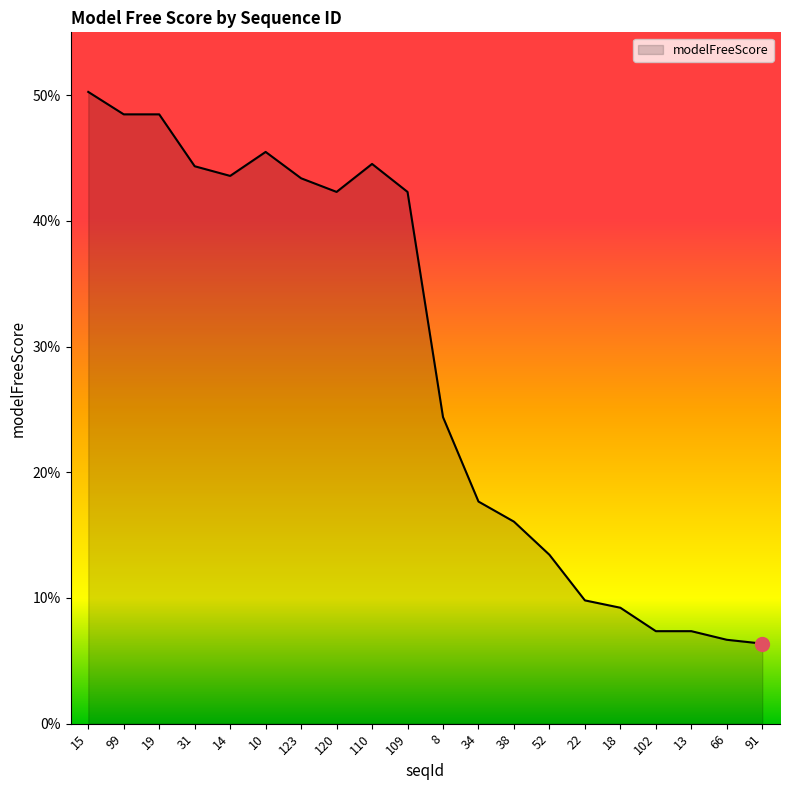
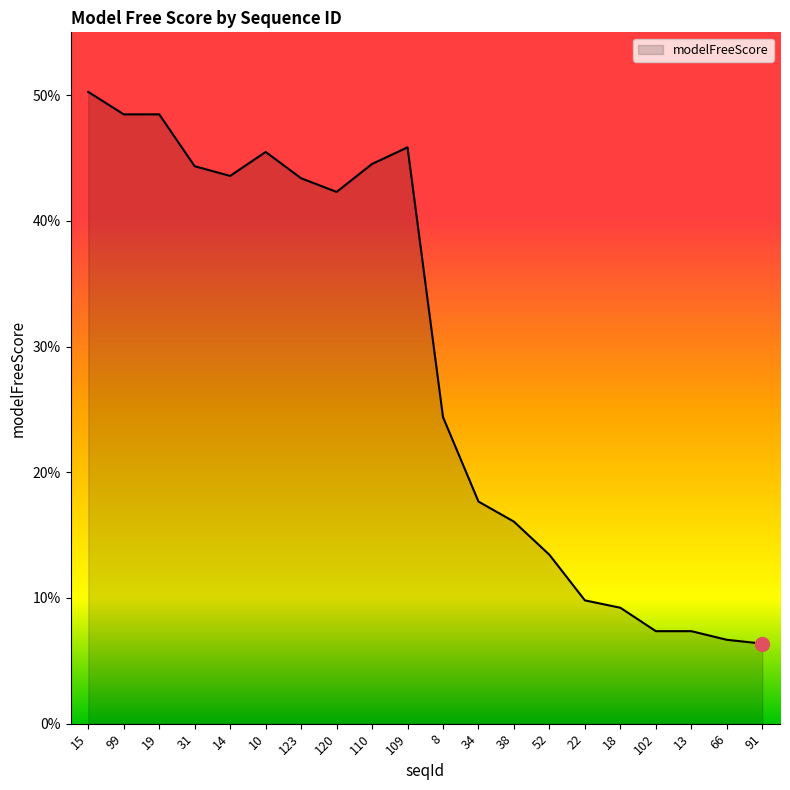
  {
    "modelFreeScore": {
      "15": "50.3%",
      "99": "48.5%",
      "19": "48.5%",
      "31": "44.3%",
      "14": "43.6%",
      "10": "45.5%",
      "123": "43.4%",
      "120": "42.3%",
      "110": "44.5%",
-     "109": "42.3%",
+     "109": "45.9%",
      "8": "24.4%",
      "34": "17.7%",
      "38": "16.1%",
      "52": "13.4%",
      "22": "9.8%",
      "18": "9.2%",
      "102": "7.4%",
      "13": "7.4%",
      "66": "6.7%"
    }
  }
